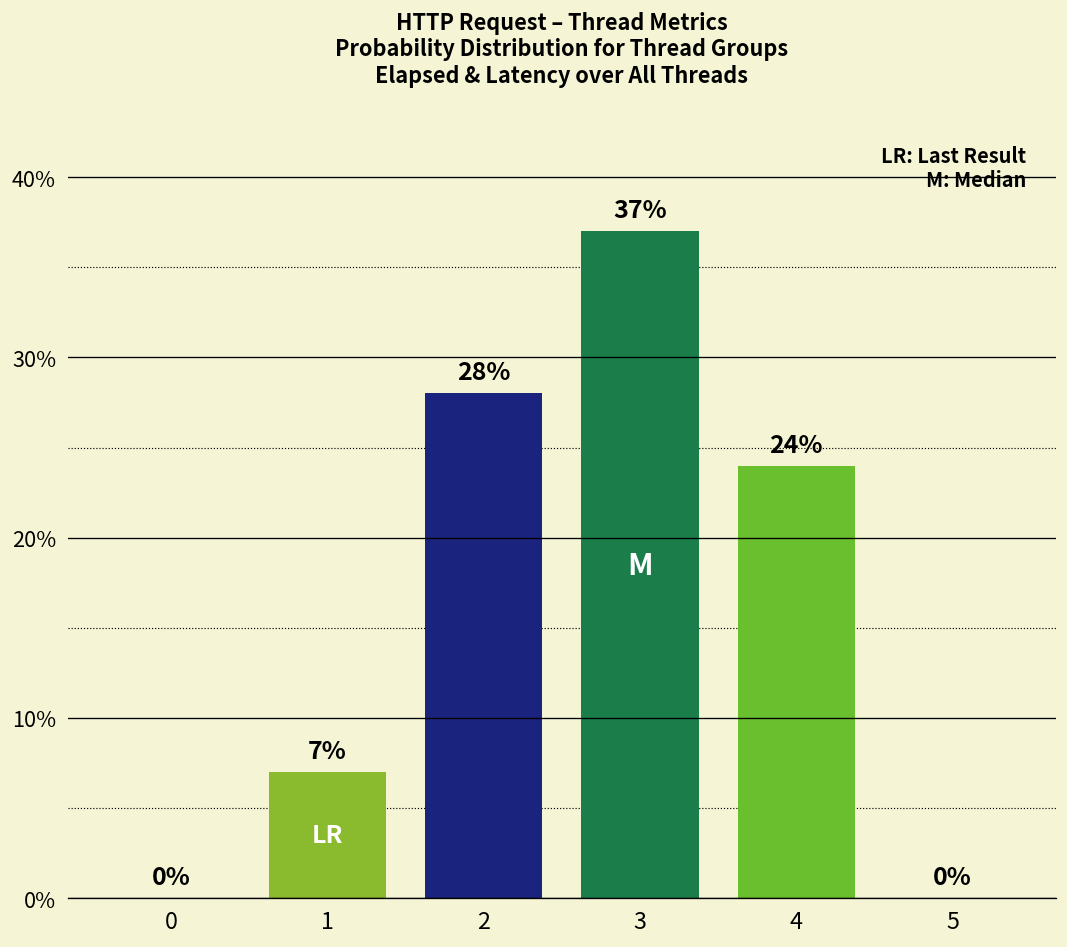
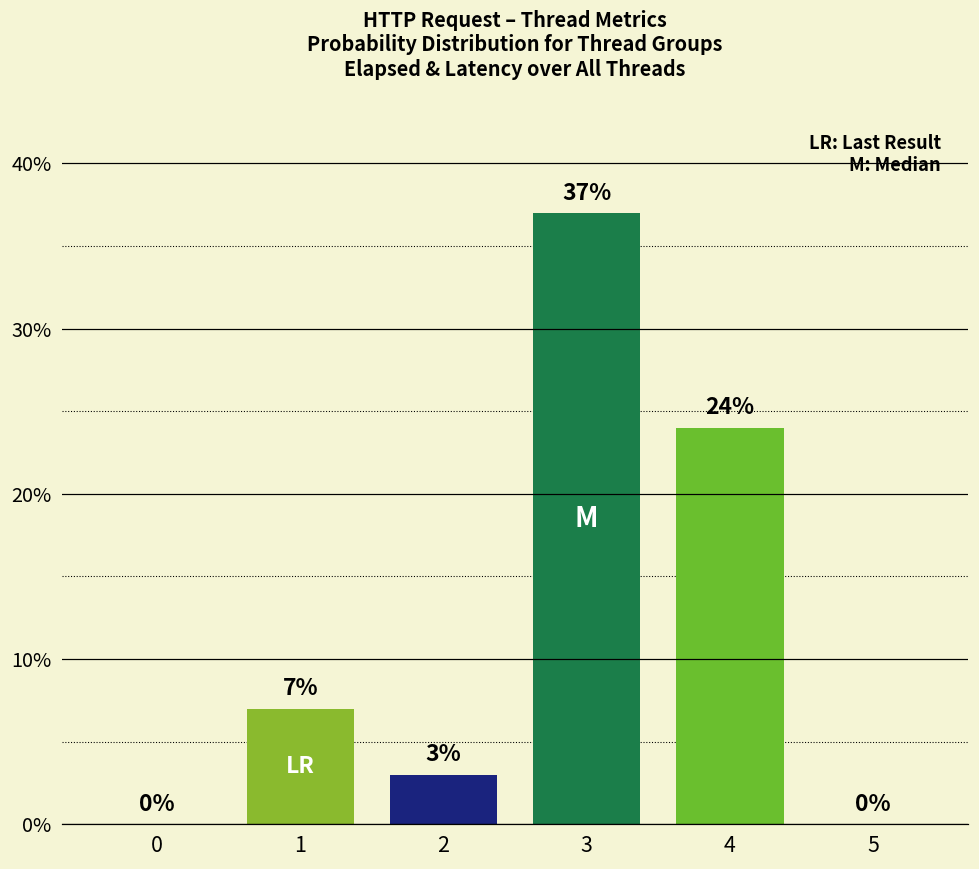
  {
    "0": "0%",
    "1": "7%",
-   "2": "28%",
+   "2": "3%",
    "3": "37%",
    "4": "24%",
    "5": "0%"
  }
